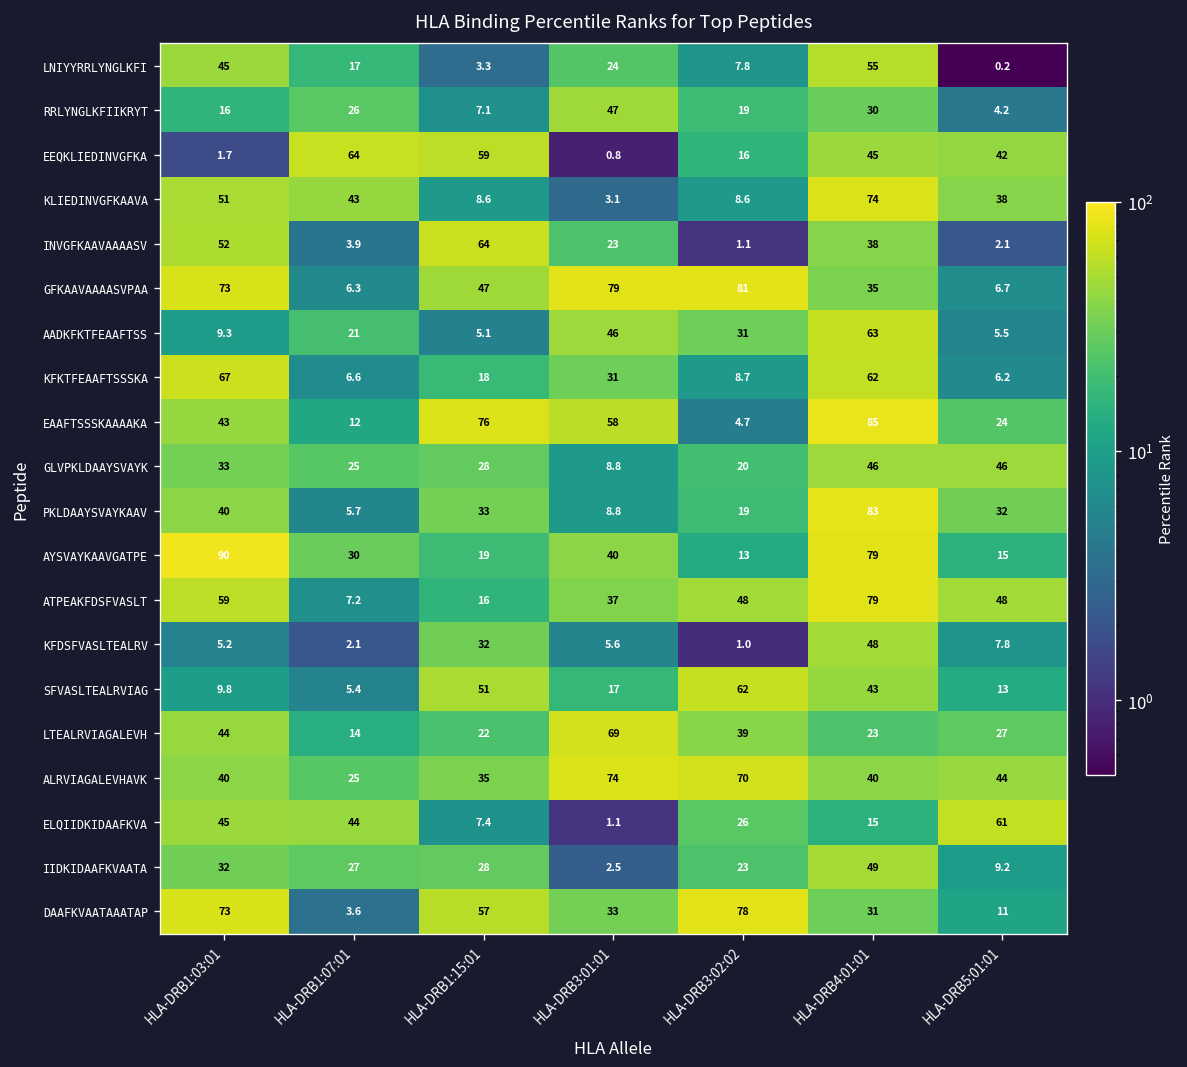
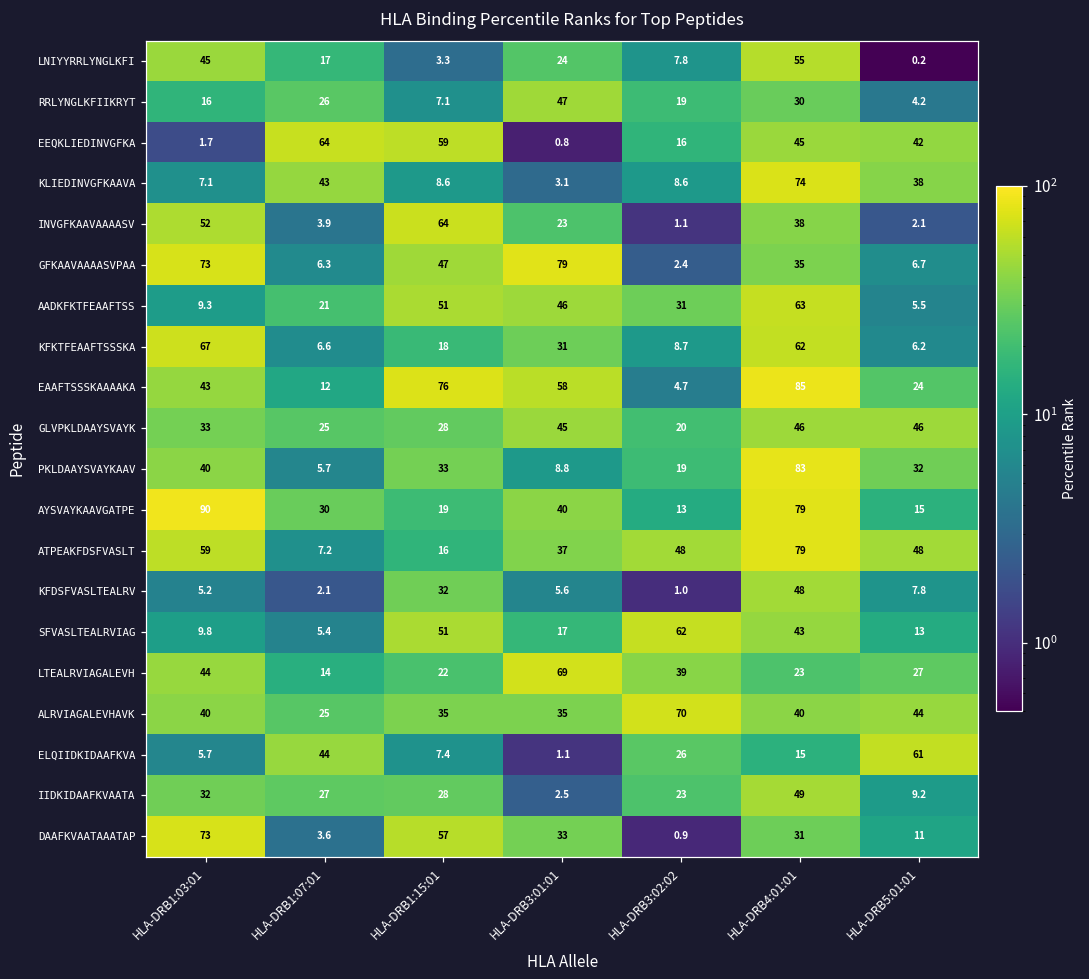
  {
    "LNIYYRRLYNGLKFI": {
      "HLA-DRB1:03:01": 45,
      "HLA-DRB1:07:01": 17,
      "HLA-DRB1:15:01": 3.3,
      "HLA-DRB3:01:01": 24,
      "HLA-DRB3:02:02": 7.8,
      "HLA-DRB4:01:01": 55,
      "HLA-DRB5:01:01": 0.2
    },
    "RRLYNGLKFIIKRYT": {
      "HLA-DRB1:03:01": 16,
      "HLA-DRB1:07:01": 26,
      "HLA-DRB1:15:01": 7.1,
      "HLA-DRB3:01:01": 47,
      "HLA-DRB3:02:02": 19,
      "HLA-DRB4:01:01": 30,
      "HLA-DRB5:01:01": 4.2
    },
    "EEQKLIEDINVGFKA": {
      "HLA-DRB1:03:01": 1.7,
      "HLA-DRB1:07:01": 64,
      "HLA-DRB1:15:01": 59,
      "HLA-DRB3:01:01": 0.8,
      "HLA-DRB3:02:02": 16,
      "HLA-DRB4:01:01": 45,
      "HLA-DRB5:01:01": 42
    },
    "KLIEDINVGFKAAVA": {
-     "HLA-DRB1:03:01": 51,
+     "HLA-DRB1:03:01": 7.1,
      "HLA-DRB1:07:01": 43,
      "HLA-DRB1:15:01": 8.6,
      "HLA-DRB3:01:01": 3.1,
      "HLA-DRB3:02:02": 8.6,
      "HLA-DRB4:01:01": 74,
      "HLA-DRB5:01:01": 38
    },
    "INVGFKAAVAAAASV": {
      "HLA-DRB1:03:01": 52,
      "HLA-DRB1:07:01": 3.9,
      "HLA-DRB1:15:01": 64,
      "HLA-DRB3:01:01": 23,
      "HLA-DRB3:02:02": 1.1,
      "HLA-DRB4:01:01": 38,
      "HLA-DRB5:01:01": 2.1
    },
    "GFKAAVAAAASVPAA": {
      "HLA-DRB1:03:01": 73,
      "HLA-DRB1:07:01": 6.3,
      "HLA-DRB1:15:01": 47,
      "HLA-DRB3:01:01": 79,
-     "HLA-DRB3:02:02": 81,
+     "HLA-DRB3:02:02": 2.4,
      "HLA-DRB4:01:01": 35,
      "HLA-DRB5:01:01": 6.7
    },
    "AADKFKTFEAAFTSS": {
      "HLA-DRB1:03:01": 9.3,
      "HLA-DRB1:07:01": 21,
-     "HLA-DRB1:15:01": 5.1,
+     "HLA-DRB1:15:01": 51,
      "HLA-DRB3:01:01": 46,
      "HLA-DRB3:02:02": 31,
      "HLA-DRB4:01:01": 63,
      "HLA-DRB5:01:01": 5.5
    },
    "KFKTFEAAFTSSSKA": {
      "HLA-DRB1:03:01": 67,
      "HLA-DRB1:07:01": 6.6,
      "HLA-DRB1:15:01": 18,
      "HLA-DRB3:01:01": 31,
      "HLA-DRB3:02:02": 8.7,
      "HLA-DRB4:01:01": 62,
      "HLA-DRB5:01:01": 6.2
    },
    "EAAFTSSSKAAAAKA": {
      "HLA-DRB1:03:01": 43,
      "HLA-DRB1:07:01": 12,
      "HLA-DRB1:15:01": 76,
      "HLA-DRB3:01:01": 58,
      "HLA-DRB3:02:02": 4.7,
      "HLA-DRB4:01:01": 85,
      "HLA-DRB5:01:01": 24
    },
    "GLVPKLDAAYSVAYK": {
      "HLA-DRB1:03:01": 33,
      "HLA-DRB1:07:01": 25,
      "HLA-DRB1:15:01": 28,
-     "HLA-DRB3:01:01": 8.8,
+     "HLA-DRB3:01:01": 45,
      "HLA-DRB3:02:02": 20,
      "HLA-DRB4:01:01": 46,
      "HLA-DRB5:01:01": 46
    },
    "PKLDAAYSVAYKAAV": {
      "HLA-DRB1:03:01": 40,
      "HLA-DRB1:07:01": 5.7,
      "HLA-DRB1:15:01": 33,
      "HLA-DRB3:01:01": 8.8,
      "HLA-DRB3:02:02": 19,
      "HLA-DRB4:01:01": 83,
      "HLA-DRB5:01:01": 32
    },
    "AYSVAYKAAVGATPE": {
      "HLA-DRB1:03:01": 90,
      "HLA-DRB1:07:01": 30,
      "HLA-DRB1:15:01": 19,
      "HLA-DRB3:01:01": 40,
      "HLA-DRB3:02:02": 13,
      "HLA-DRB4:01:01": 79,
      "HLA-DRB5:01:01": 15
    },
    "ATPEAKFDSFVASLT": {
      "HLA-DRB1:03:01": 59,
      "HLA-DRB1:07:01": 7.2,
      "HLA-DRB1:15:01": 16,
      "HLA-DRB3:01:01": 37,
      "HLA-DRB3:02:02": 48,
      "HLA-DRB4:01:01": 79,
      "HLA-DRB5:01:01": 48
    },
    "KFDSFVASLTEALRV": {
      "HLA-DRB1:03:01": 5.2,
      "HLA-DRB1:07:01": 2.1,
      "HLA-DRB1:15:01": 32,
      "HLA-DRB3:01:01": 5.6,
      "HLA-DRB3:02:02": 1.0,
      "HLA-DRB4:01:01": 48,
      "HLA-DRB5:01:01": 7.8
    },
    "SFVASLTEALRVIAG": {
      "HLA-DRB1:03:01": 9.8,
      "HLA-DRB1:07:01": 5.4,
      "HLA-DRB1:15:01": 51,
      "HLA-DRB3:01:01": 17,
      "HLA-DRB3:02:02": 62,
      "HLA-DRB4:01:01": 43,
      "HLA-DRB5:01:01": 13
    },
    "LTEALRVIAGALEVH": {
      "HLA-DRB1:03:01": 44,
      "HLA-DRB1:07:01": 14,
      "HLA-DRB1:15:01": 22,
      "HLA-DRB3:01:01": 69,
      "HLA-DRB3:02:02": 39,
      "HLA-DRB4:01:01": 23,
      "HLA-DRB5:01:01": 27
    },
    "ALRVIAGALEVHAVK": {
      "HLA-DRB1:03:01": 40,
      "HLA-DRB1:07:01": 25,
      "HLA-DRB1:15:01": 35,
-     "HLA-DRB3:01:01": 74,
+     "HLA-DRB3:01:01": 35,
      "HLA-DRB3:02:02": 70,
      "HLA-DRB4:01:01": 40,
      "HLA-DRB5:01:01": 44
    },
    "ELQIIDKIDAAFKVA": {
-     "HLA-DRB1:03:01": 45,
+     "HLA-DRB1:03:01": 5.7,
      "HLA-DRB1:07:01": 44,
      "HLA-DRB1:15:01": 7.4,
      "HLA-DRB3:01:01": 1.1,
      "HLA-DRB3:02:02": 26,
      "HLA-DRB4:01:01": 15,
      "HLA-DRB5:01:01": 61
    },
    "IIDKIDAAFKVAATA": {
      "HLA-DRB1:03:01": 32,
      "HLA-DRB1:07:01": 27,
      "HLA-DRB1:15:01": 28,
      "HLA-DRB3:01:01": 2.5,
      "HLA-DRB3:02:02": 23,
      "HLA-DRB4:01:01": 49,
      "HLA-DRB5:01:01": 9.2
    },
    "DAAFKVAATAAATAP": {
      "HLA-DRB1:03:01": 73,
      "HLA-DRB1:07:01": 3.6,
      "HLA-DRB1:15:01": 57,
      "HLA-DRB3:01:01": 33,
-     "HLA-DRB3:02:02": 78,
+     "HLA-DRB3:02:02": 0.9,
      "HLA-DRB4:01:01": 31,
      "HLA-DRB5:01:01": 11
    }
  }
